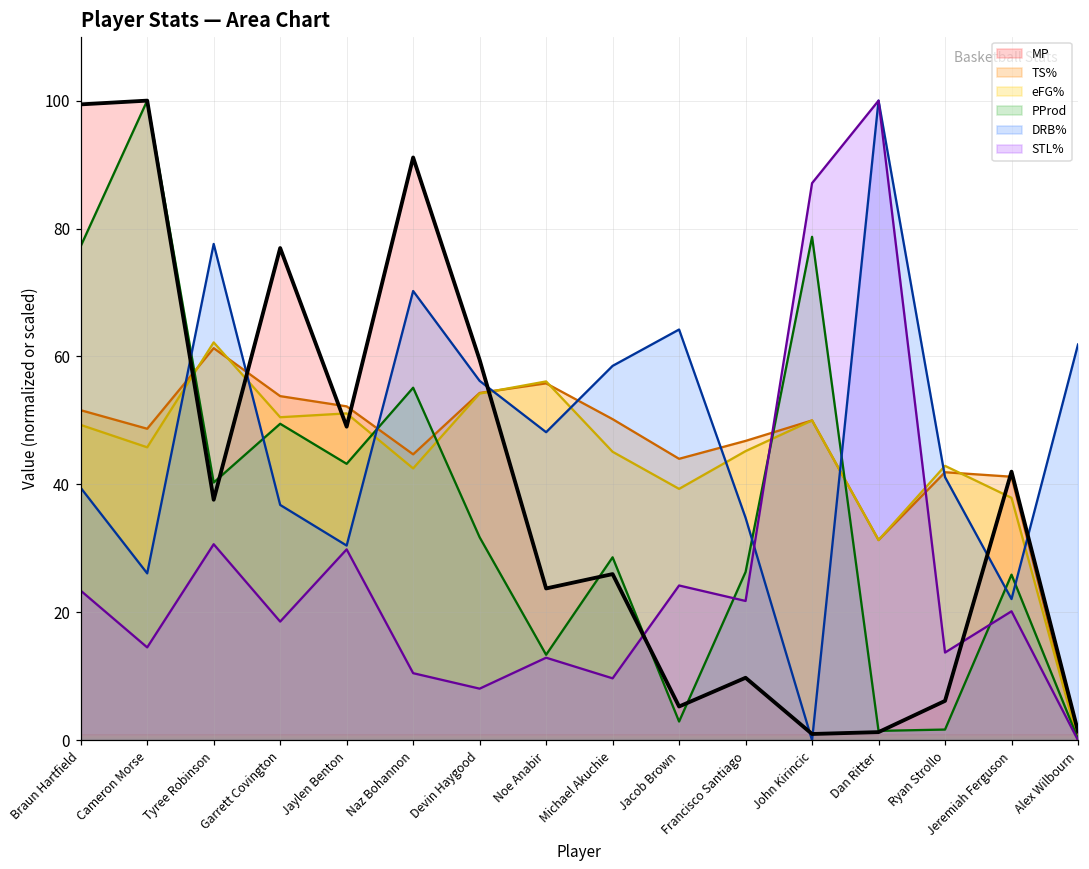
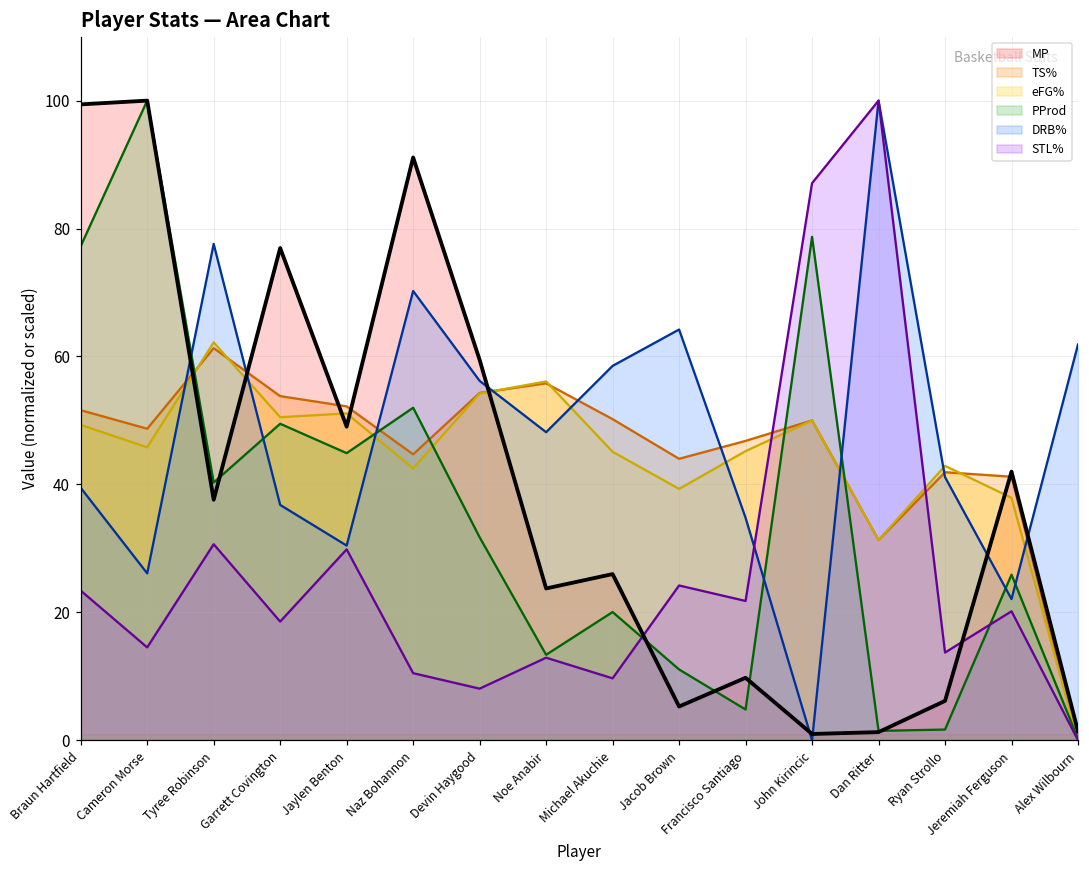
  {
    "PProd": {
      "Braun Hartfield": 77,
      "Tyree Robinson": 40,
      "Garrett Covington": 49,
-     "Jaylen Benton": 43,
-     "Naz Bohannon": 55,
+     "Jaylen Benton": 45,
+     "Naz Bohannon": 52,
      "Devin Haygood": 32,
      "Noe Anabir": 13,
-     "Michael Akuchie": 29,
-     "Jacob Brown": 3,
-     "Francisco Santiago": 26,
+     "Michael Akuchie": 20,
+     "Jacob Brown": 11,
+     "Francisco Santiago": 5,
      "John Kirincic": 79,
      "Ryan Strollo": 2,
      "Jeremiah Ferguson": 26
    }
  }
